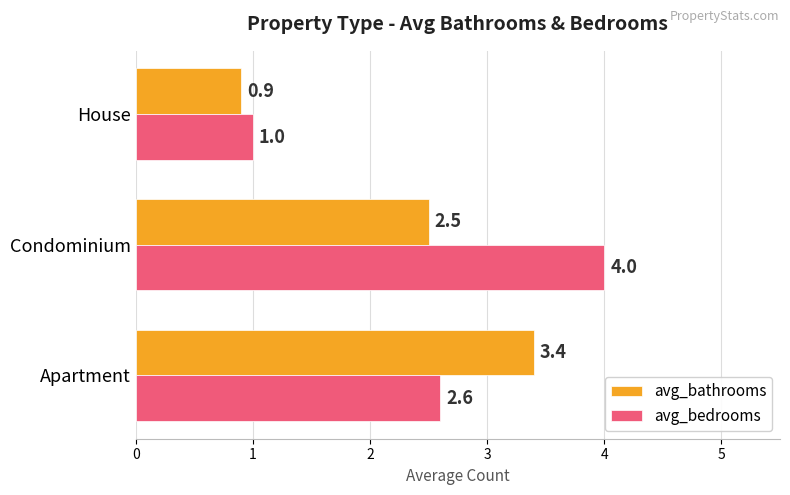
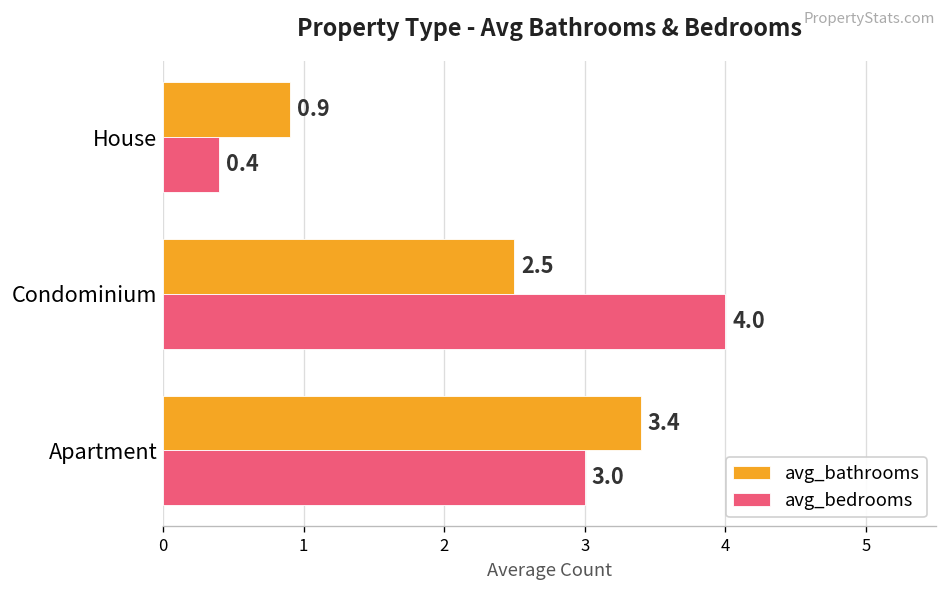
  {
    "avg_bathrooms": {
      "House": 0.9,
      "Condominium": 2.5,
      "Apartment": 3.4
    },
    "avg_bedrooms": {
-     "House": 1.0,
+     "House": 0.4,
      "Condominium": 4.0,
-     "Apartment": 2.6
+     "Apartment": 3.0
    }
  }
